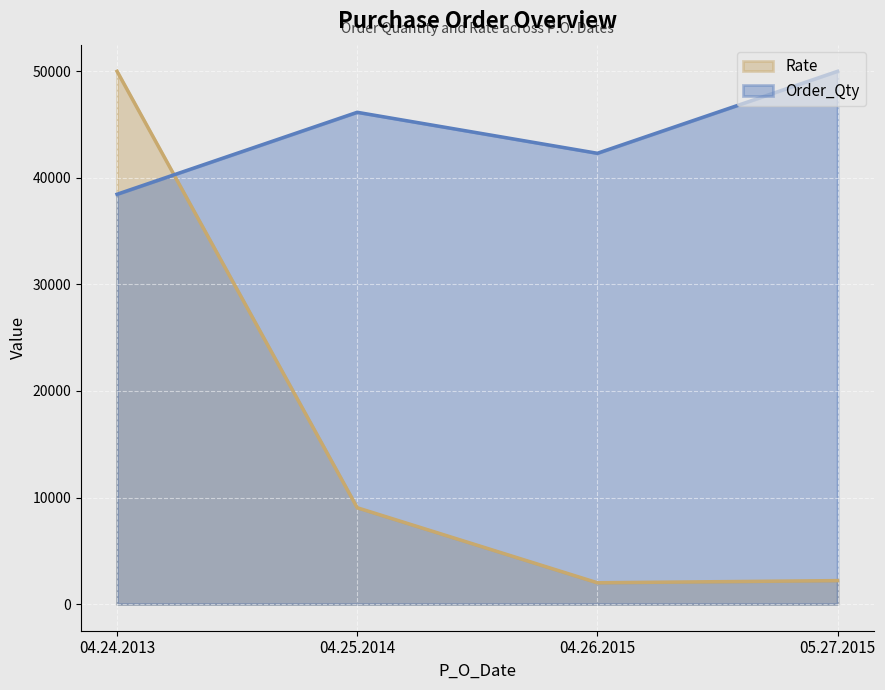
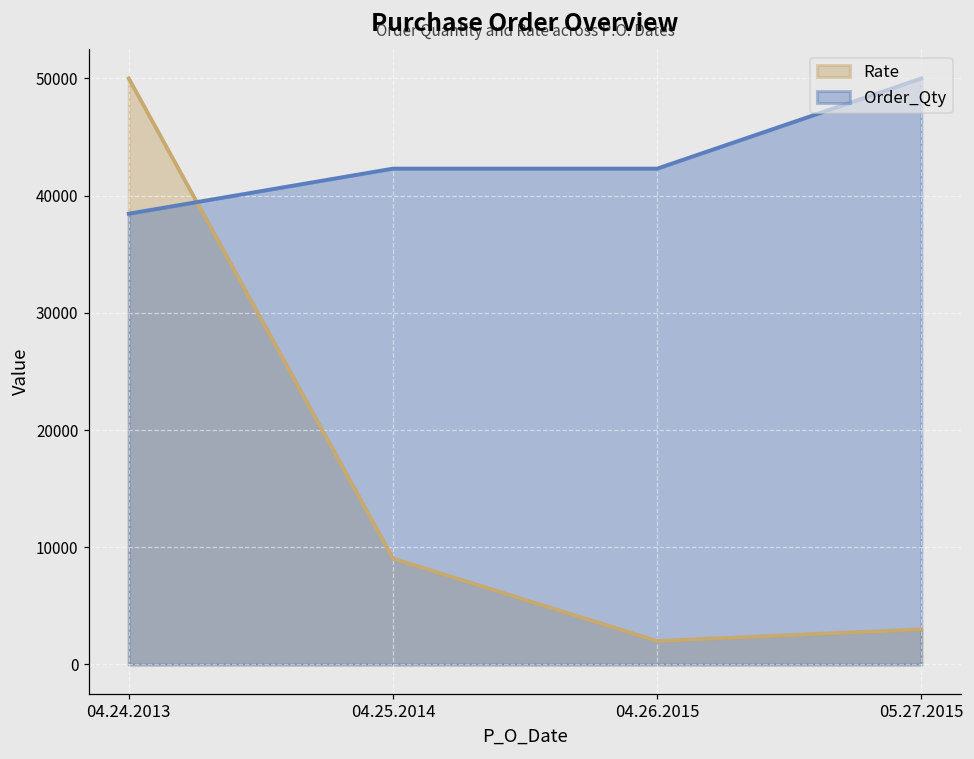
  {
    "Rate": {
      "04.24.2013": 50000,
      "04.25.2014": 9000,
      "04.26.2015": 2000,
-     "05.27.2015": 2200
+     "05.27.2015": 3000
    },
    "Order_Qty": {
      "04.24.2013": 38500,
-     "04.25.2014": 46200,
+     "04.25.2014": 42300,
      "04.26.2015": 42300
    }
  }
